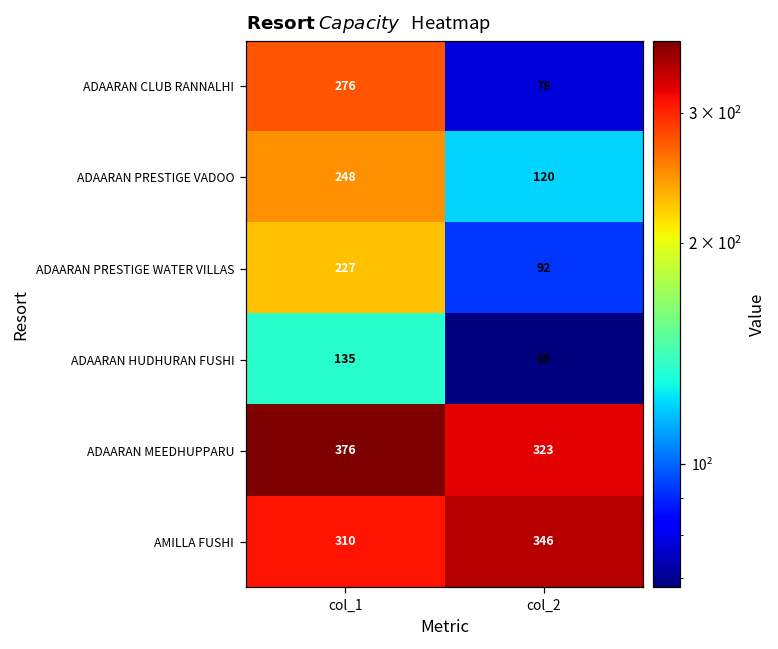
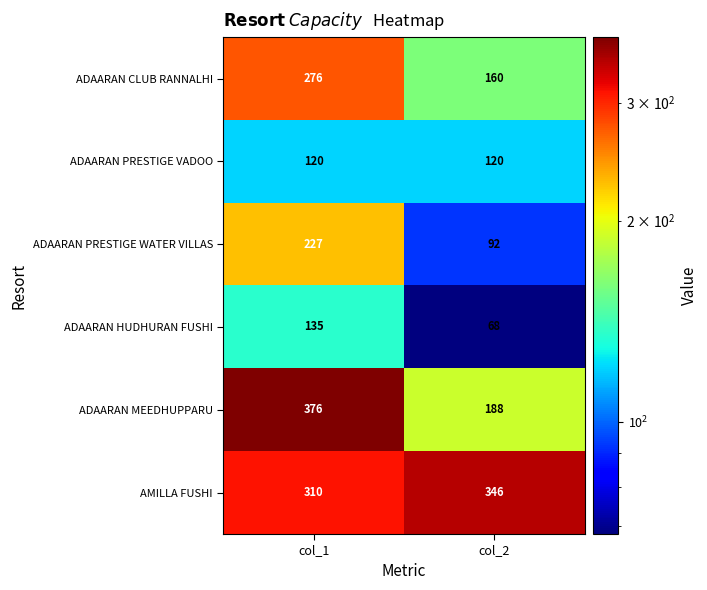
  {
    "ADAARAN CLUB RANNALHI": {
      "col_1": 276,
-     "col_2": 78
+     "col_2": 160
    },
    "ADAARAN PRESTIGE VADOO": {
-     "col_1": 248,
+     "col_1": 120,
      "col_2": 120
    },
    "ADAARAN PRESTIGE WATER VILLAS": {
      "col_1": 227,
      "col_2": 92
    },
    "ADAARAN HUDHURAN FUSHI": {
      "col_1": 135,
      "col_2": 68
    },
    "ADAARAN MEEDHUPPARU": {
      "col_1": 376,
-     "col_2": 323
+     "col_2": 188
    },
    "AMILLA FUSHI": {
      "col_1": 310,
      "col_2": 346
    }
  }
